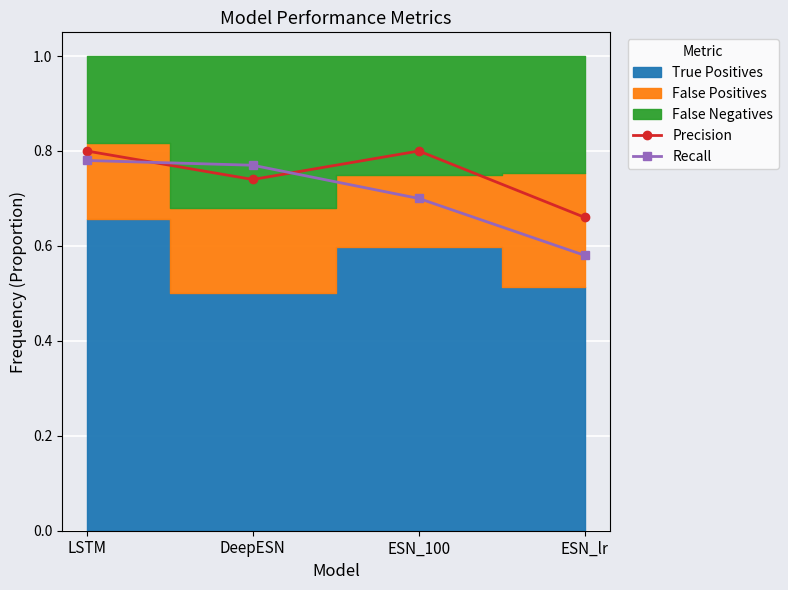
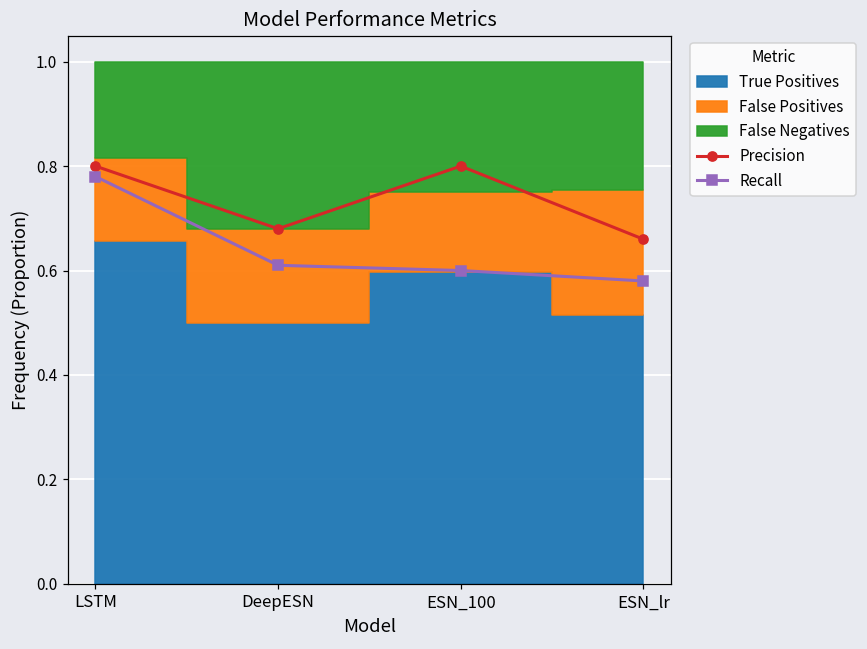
  {
    "Precision": {
      "LSTM": 0.80,
-     "DeepESN": 0.74,
+     "DeepESN": 0.68,
      "ESN_100": 0.80,
      "ESN_lr": 0.66
    },
    "Recall": {
      "LSTM": 0.78,
-     "DeepESN": 0.77,
-     "ESN_100": 0.7,
+     "DeepESN": 0.61,
+     "ESN_100": 0.6,
      "ESN_lr": 0.58
    }
  }
